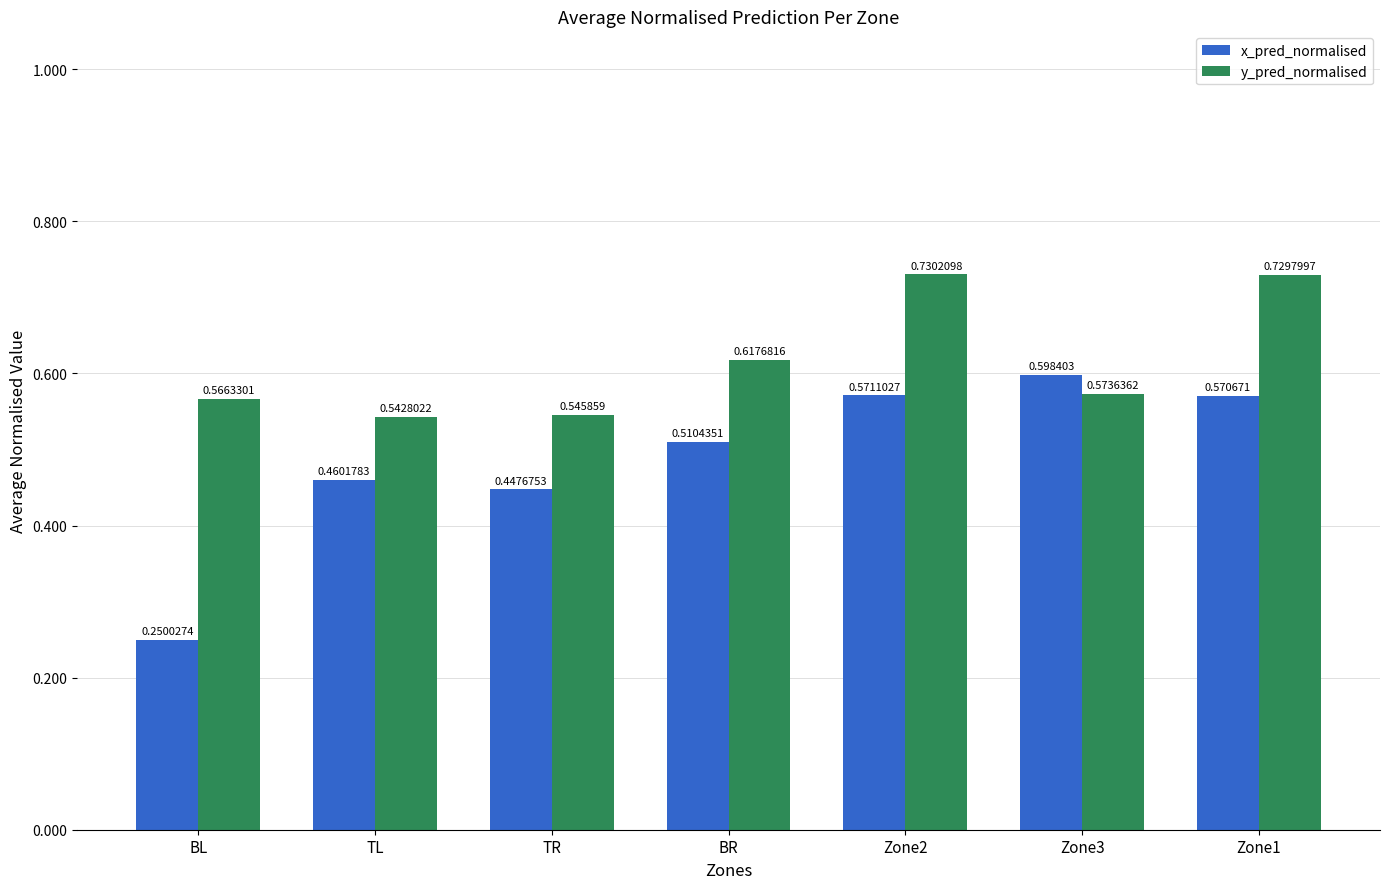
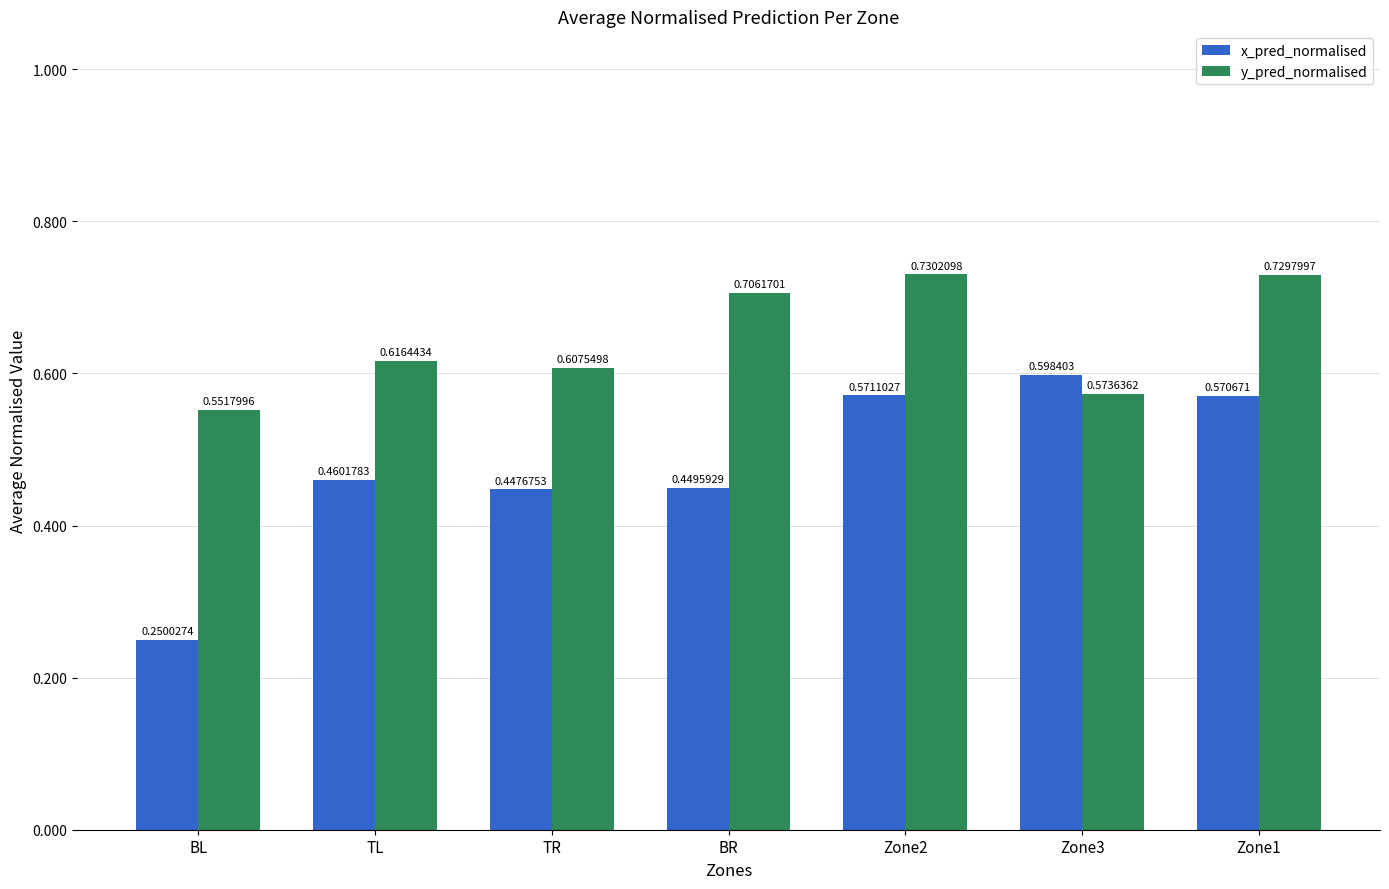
  {
    "x_pred_normalised": {
      "BL": 0.2500274,
      "TL": 0.4601783,
      "TR": 0.4476753,
-     "BR": 0.5104351,
+     "BR": 0.4495929,
      "Zone2": 0.5711027,
      "Zone3": 0.598403,
      "Zone1": 0.570671
    },
    "y_pred_normalised": {
-     "BL": 0.5663301,
-     "TL": 0.5428022,
-     "TR": 0.545859,
-     "BR": 0.6176816,
+     "BL": 0.5517996,
+     "TL": 0.6164434,
+     "TR": 0.6075498,
+     "BR": 0.7061701,
      "Zone2": 0.7302098,
      "Zone3": 0.5736362,
      "Zone1": 0.7297997
    }
  }
